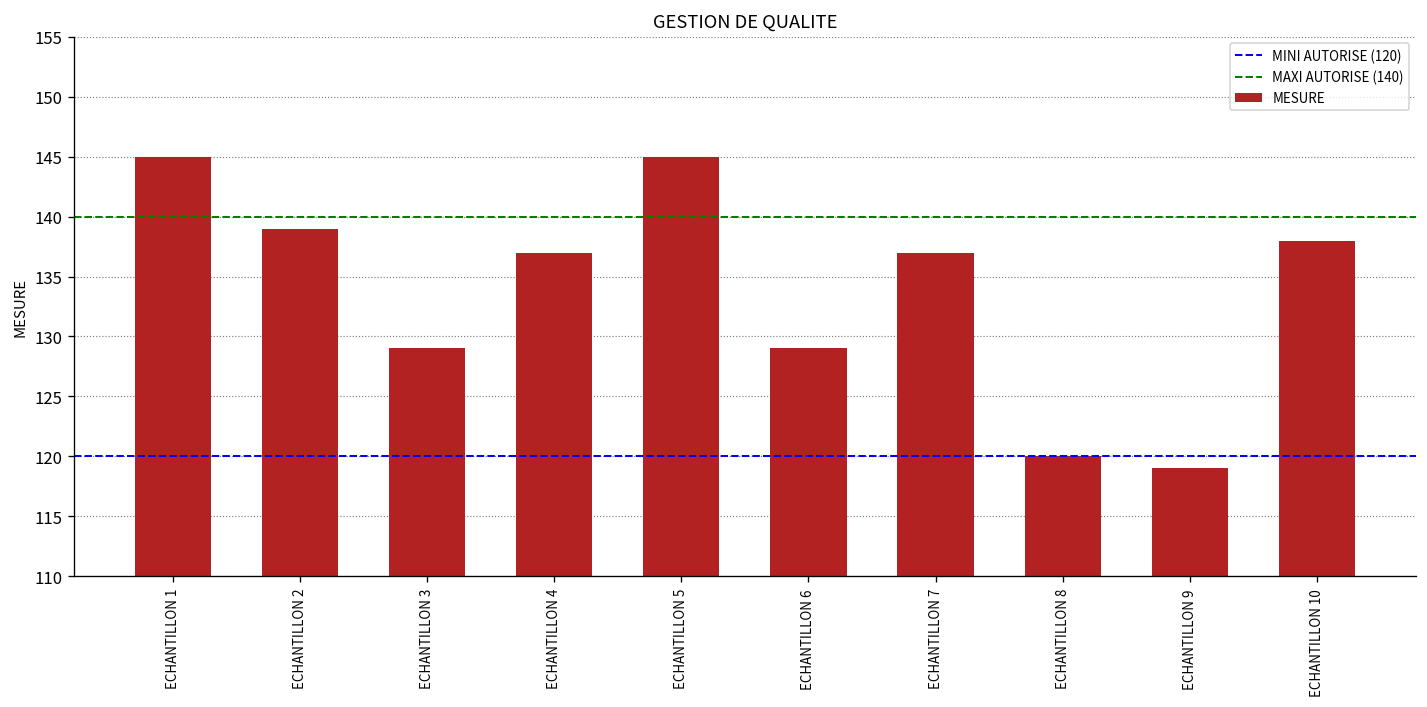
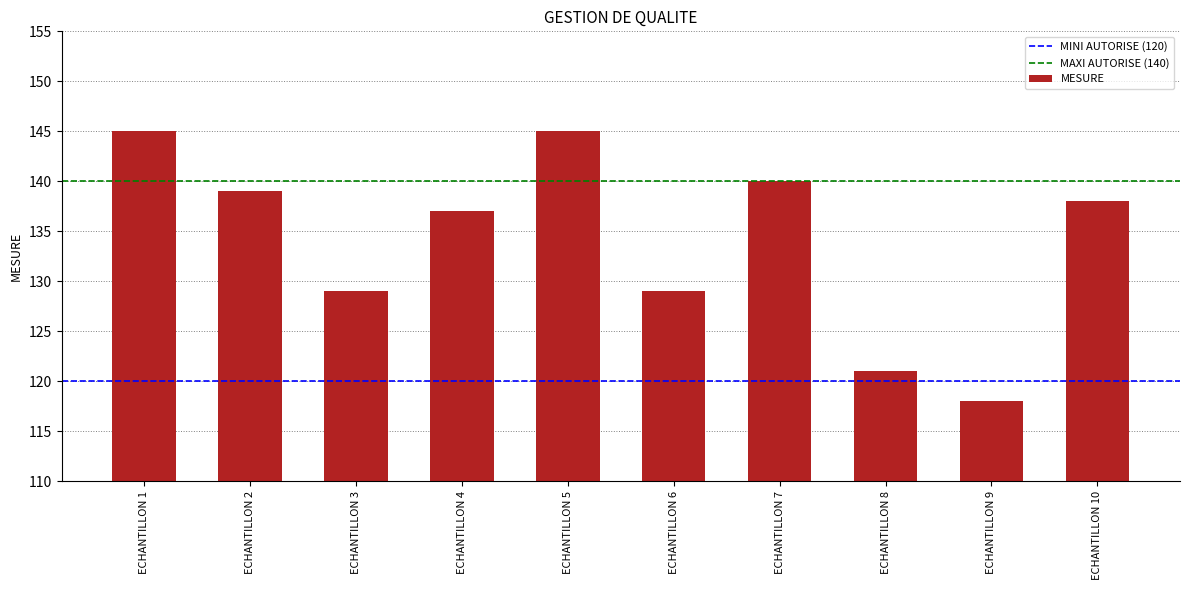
  {
    "ECHANTILLON 1": 145,
    "ECHANTILLON 2": 139,
    "ECHANTILLON 3": 129,
    "ECHANTILLON 4": 137,
    "ECHANTILLON 5": 145,
    "ECHANTILLON 6": 129,
-   "ECHANTILLON 7": 137,
-   "ECHANTILLON 8": 120,
-   "ECHANTILLON 9": 119,
+   "ECHANTILLON 7": 140,
+   "ECHANTILLON 8": 121,
+   "ECHANTILLON 9": 118,
    "ECHANTILLON 10": 138
  }
